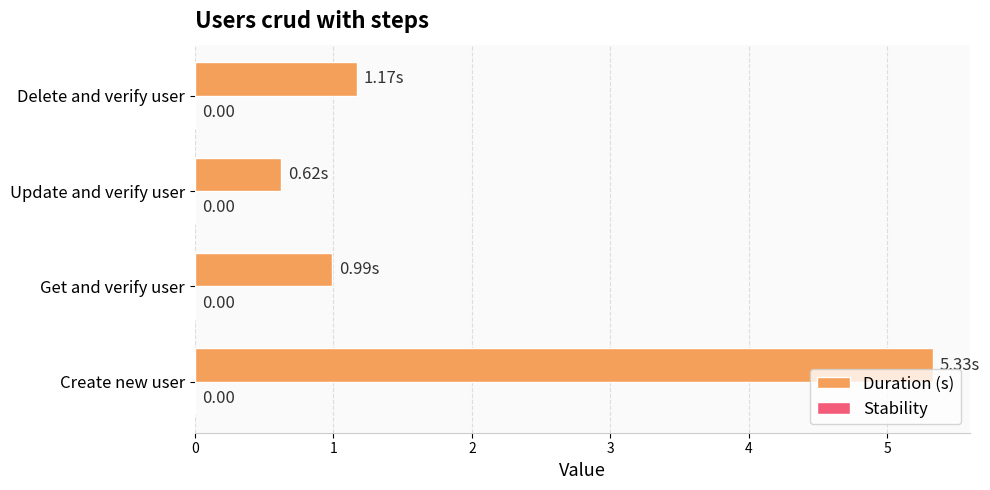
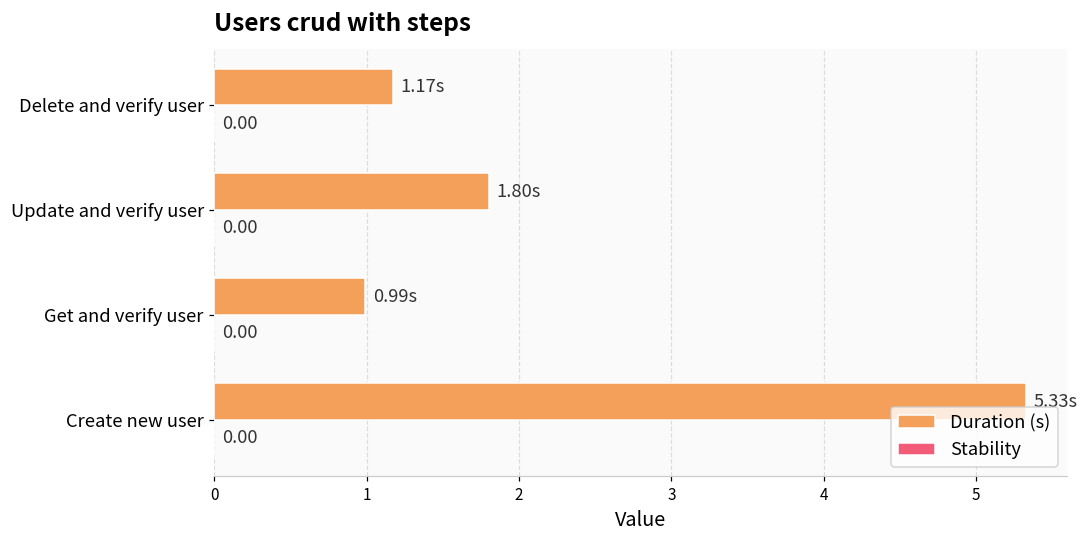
  {
    "Duration (s)": {
      "Delete and verify user": "1.17s",
-     "Update and verify user": "0.62s",
+     "Update and verify user": "1.80s",
      "Get and verify user": "0.99s"
    },
    "Stability": {
      "Delete and verify user": "0.00",
      "Update and verify user": "0.00",
      "Get and verify user": "0.00",
      "Create new user": "0.00"
    }
  }
